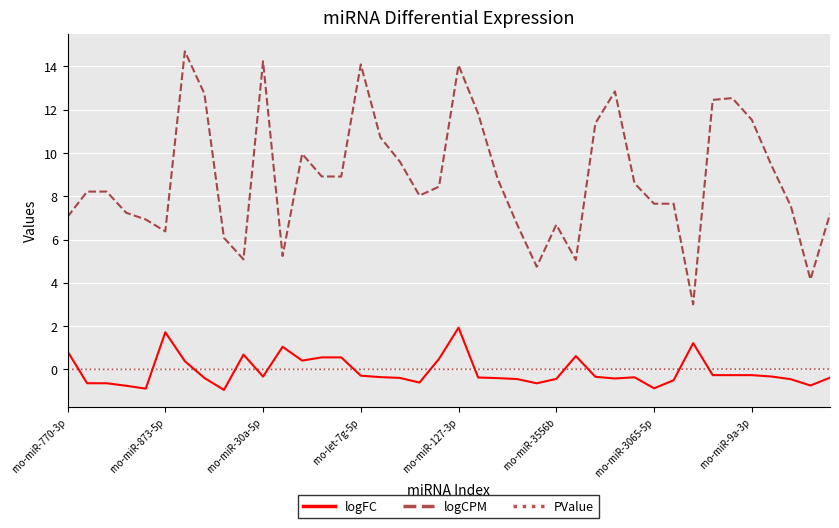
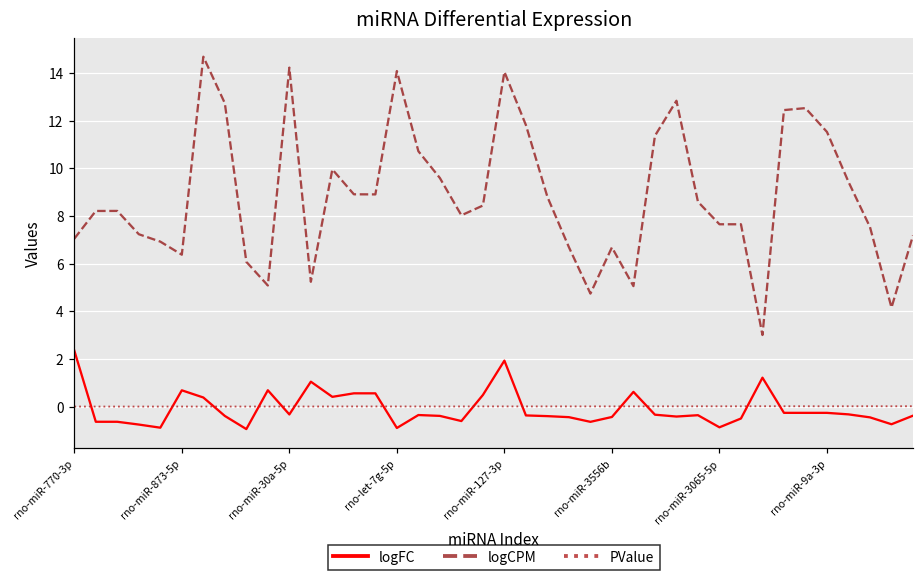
  {
    "logFC": {
-     "rno-miR-770-3p": 0.8,
-     "rno-miR-873-5p": 1.7,
+     "rno-miR-770-3p": 2.4,
+     "rno-miR-873-5p": 0.7,
      "rno-miR-30a-5p": -0.3,
-     "rno-let-7g-5p": -0.3,
+     "rno-let-7g-5p": -0.9,
      "rno-miR-127-3p": 1.9,
      "rno-miR-3556b": -0.4,
      "rno-miR-3065-5p": -0.9,
      "rno-miR-9a-3p": -0.3
    }
  }
